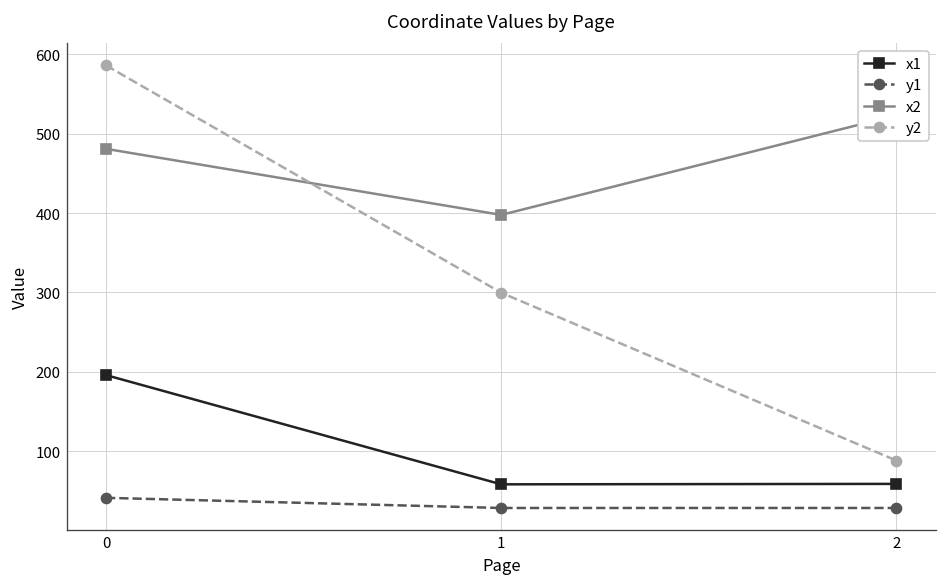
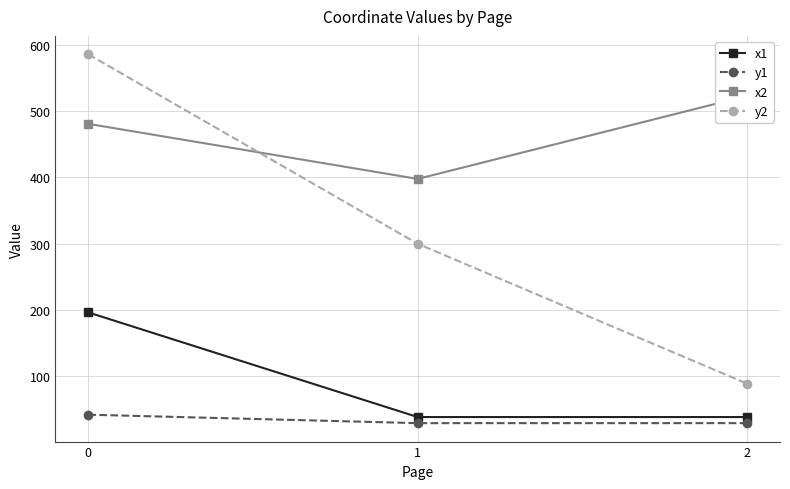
  {
    "x1": {
      "0": 200,
-     "1": 60,
-     "2": 60
+     "1": 40,
+     "2": 40
    },
    "y1": {
      "0": 40,
      "1": 30,
      "2": 30
    }
  }
